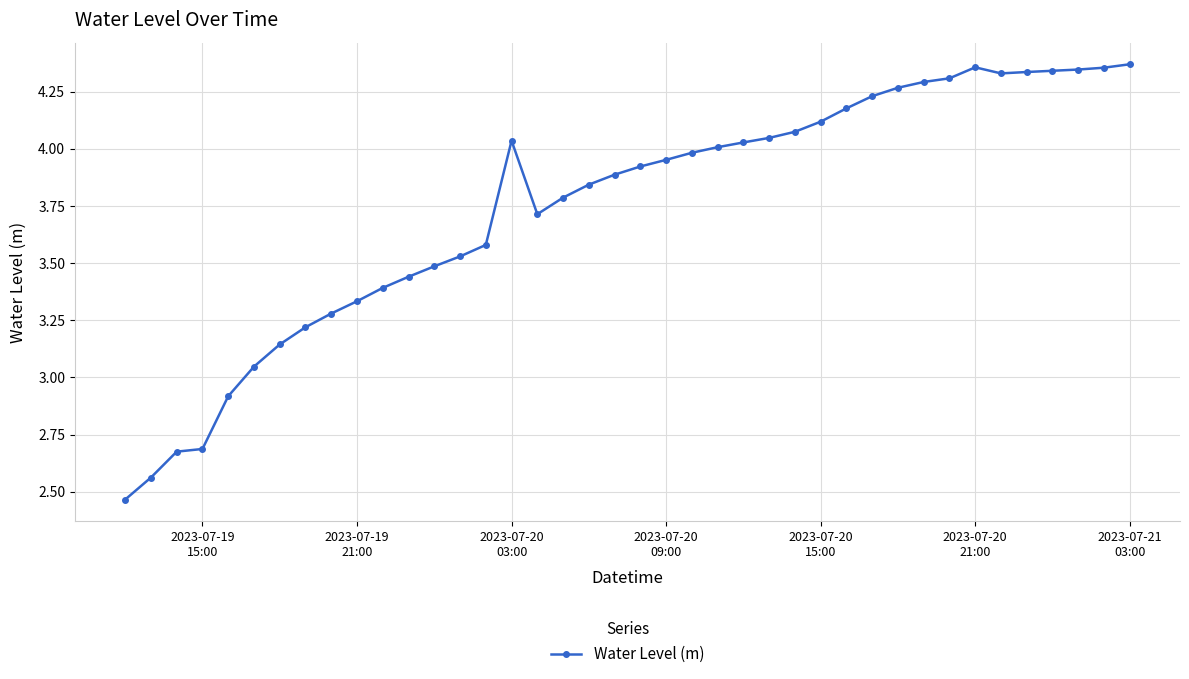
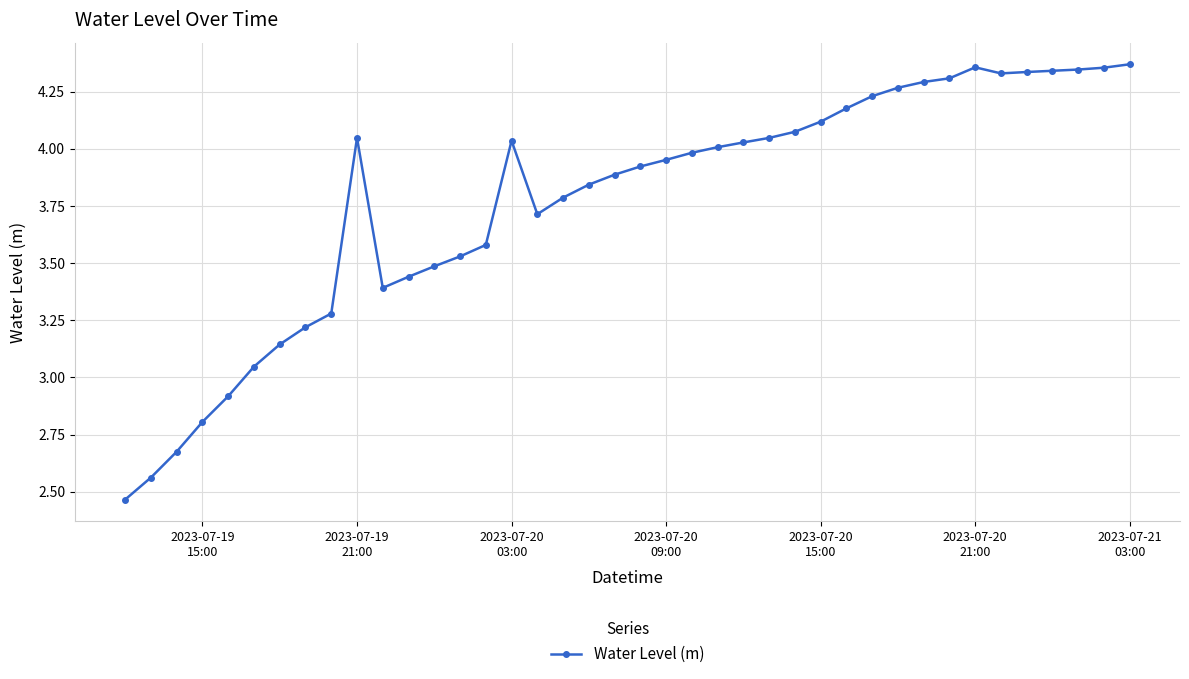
  {
-   "2023-07-19 15:00": 2.69,
-   "2023-07-19 21:00": 3.33,
+   "2023-07-19 15:00": 2.81,
+   "2023-07-19 21:00": 4.05,
    "2023-07-20 03:00": 4.04,
    "2023-07-20 09:00": 3.95,
    "2023-07-20 15:00": 4.12,
    "2023-07-20 21:00": 4.36,
    "2023-07-21 03:00": 4.37
  }
